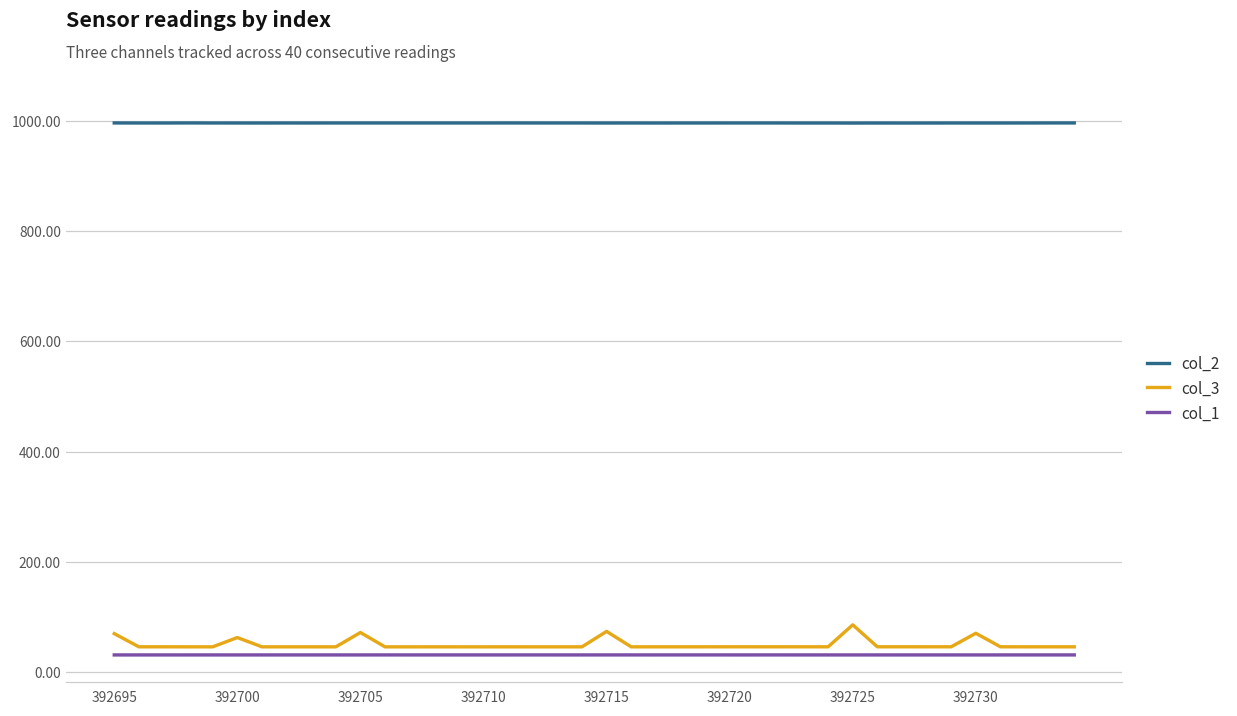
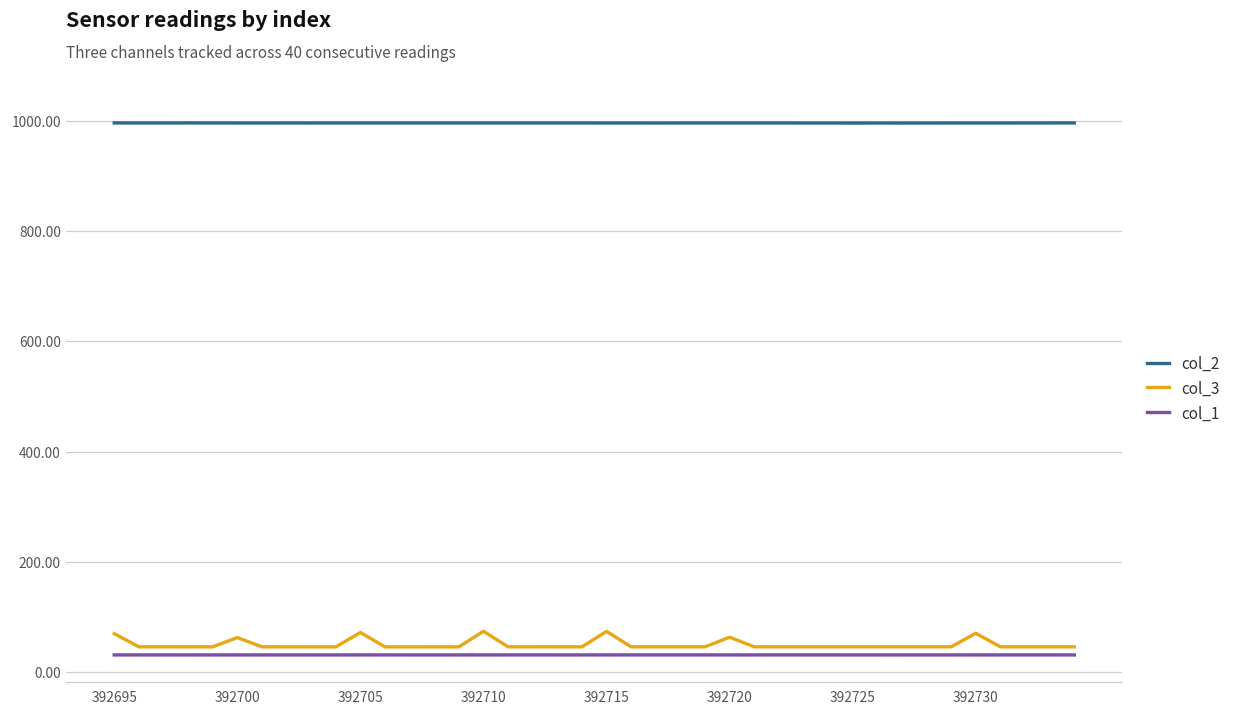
  {
    "col_2": {
      "392695": 1000,
      "392700": 1000,
      "392705": 1000,
      "392710": 1000,
      "392715": 1000,
      "392720": 1000,
      "392725": 1000,
      "392730": 1000
    },
    "col_3": {
      "392695": 70,
      "392700": 60,
      "392705": 70,
-     "392710": 50,
+     "392710": 70,
      "392715": 70,
-     "392720": 50,
-     "392725": 90,
+     "392720": 60,
+     "392725": 50,
      "392730": 70
    },
    "col_1": {
      "392695": 30,
      "392700": 30,
      "392705": 30,
      "392710": 30,
      "392715": 30,
      "392720": 30,
      "392725": 30,
      "392730": 30
    }
  }
